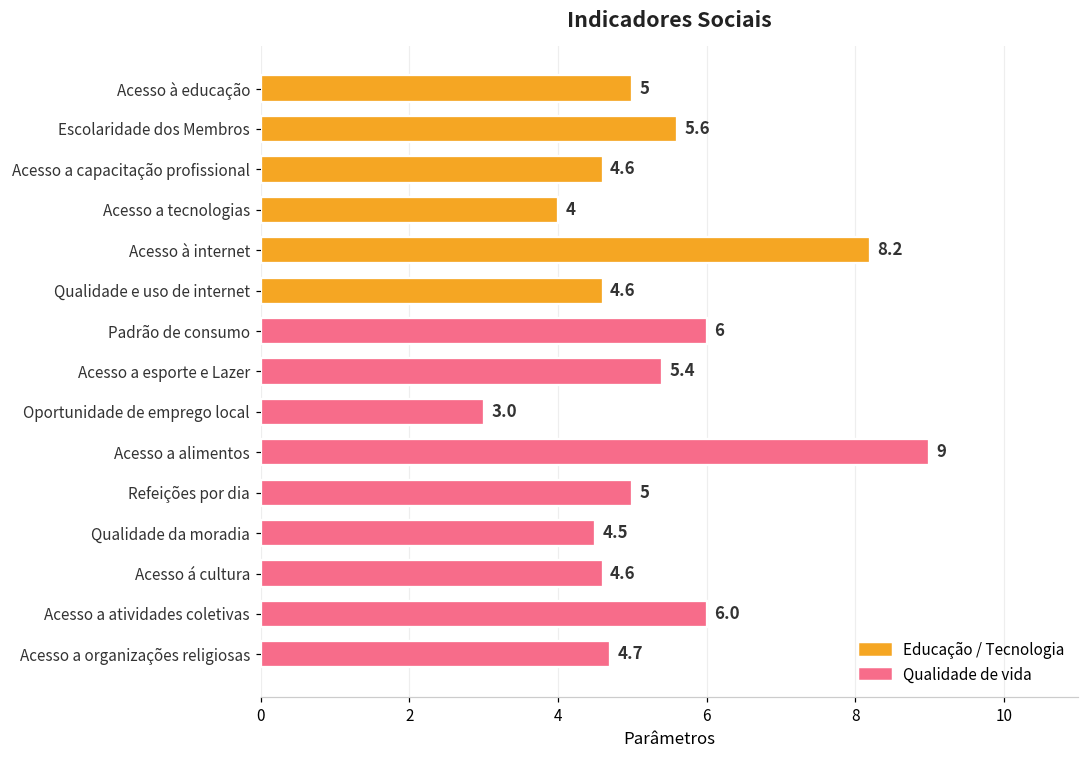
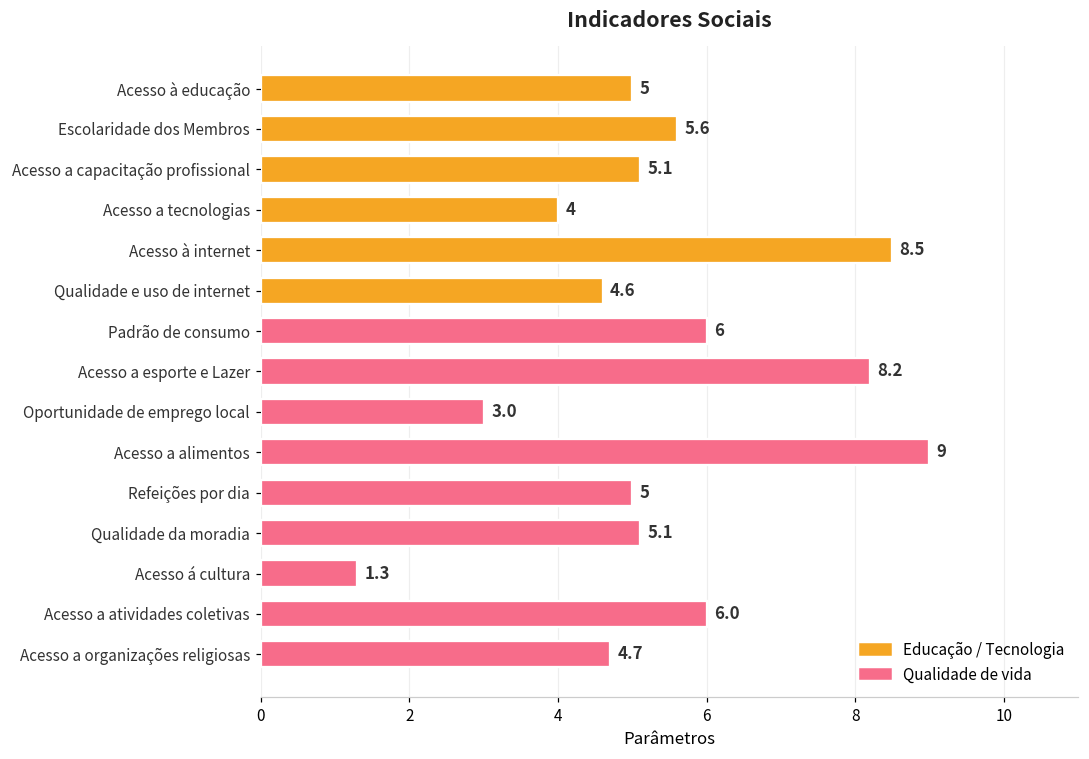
  {
    "Acesso à educação": 5,
    "Escolaridade dos Membros": 5.6,
-   "Acesso a capacitação profissional": 4.6,
+   "Acesso a capacitação profissional": 5.1,
    "Acesso a tecnologias": 4,
-   "Acesso à internet": 8.2,
+   "Acesso à internet": 8.5,
    "Qualidade e uso de internet": 4.6,
    "Padrão de consumo": 6,
-   "Acesso a esporte e Lazer": 5.4,
+   "Acesso a esporte e Lazer": 8.2,
    "Oportunidade de emprego local": 3.0,
    "Acesso a alimentos": 9,
    "Refeições por dia": 5,
-   "Qualidade da moradia": 4.5,
-   "Acesso á cultura": 4.6,
+   "Qualidade da moradia": 5.1,
+   "Acesso á cultura": 1.3,
    "Acesso a atividades coletivas": 6.0,
    "Acesso a organizações religiosas": 4.7
  }
